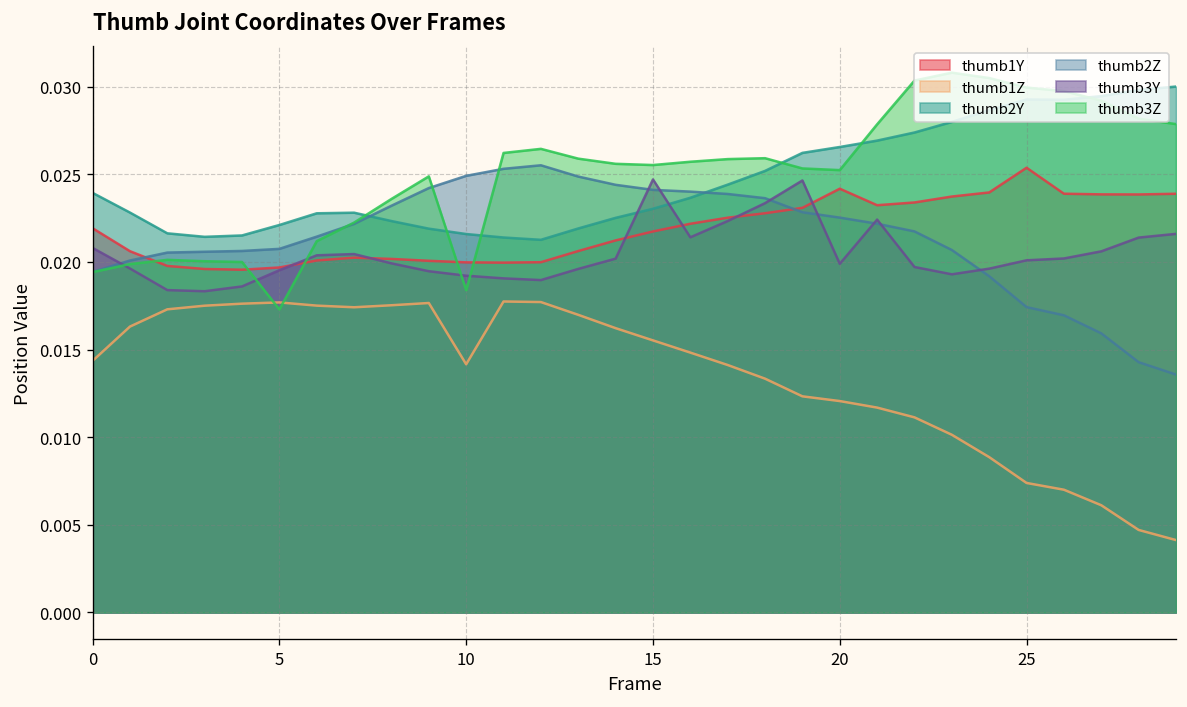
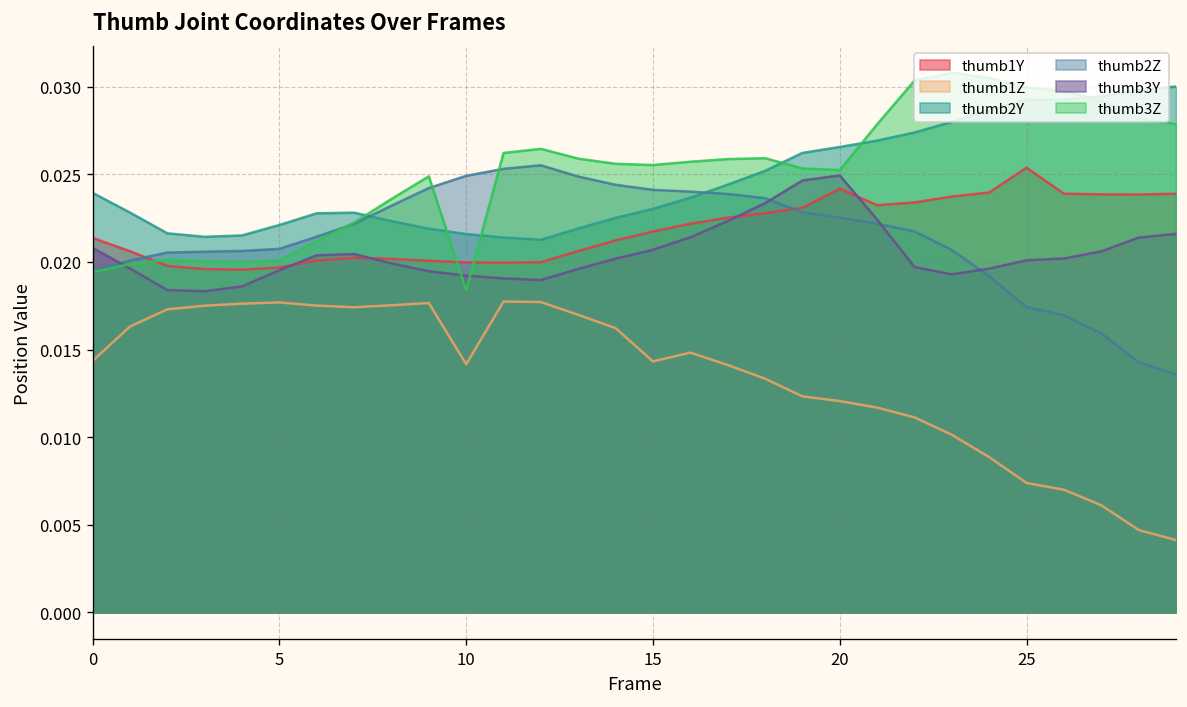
  {
    "thumb1Y": {
-     "0": 0.0219,
+     "0": 0.0214,
      "10": 0.0200,
      "15": 0.0217,
      "20": 0.0242,
      "25": 0.0254
    },
    "thumb1Z": {
      "0": 0.0144,
      "5": 0.0177,
      "10": 0.0142,
-     "15": 0.0155,
+     "15": 0.0143,
      "20": 0.0121,
      "25": 0.0074
    },
    "thumb3Y": {
      "0": 0.0208,
      "10": 0.0192,
-     "15": 0.0247,
-     "20": 0.0199,
+     "15": 0.0207,
+     "20": 0.0249,
      "25": 0.0201
    },
    "thumb3Z": {
-     "5": 0.0173,
+     "5": 0.0201,
      "10": 0.0184,
      "15": 0.0255,
      "20": 0.0252
    }
  }
